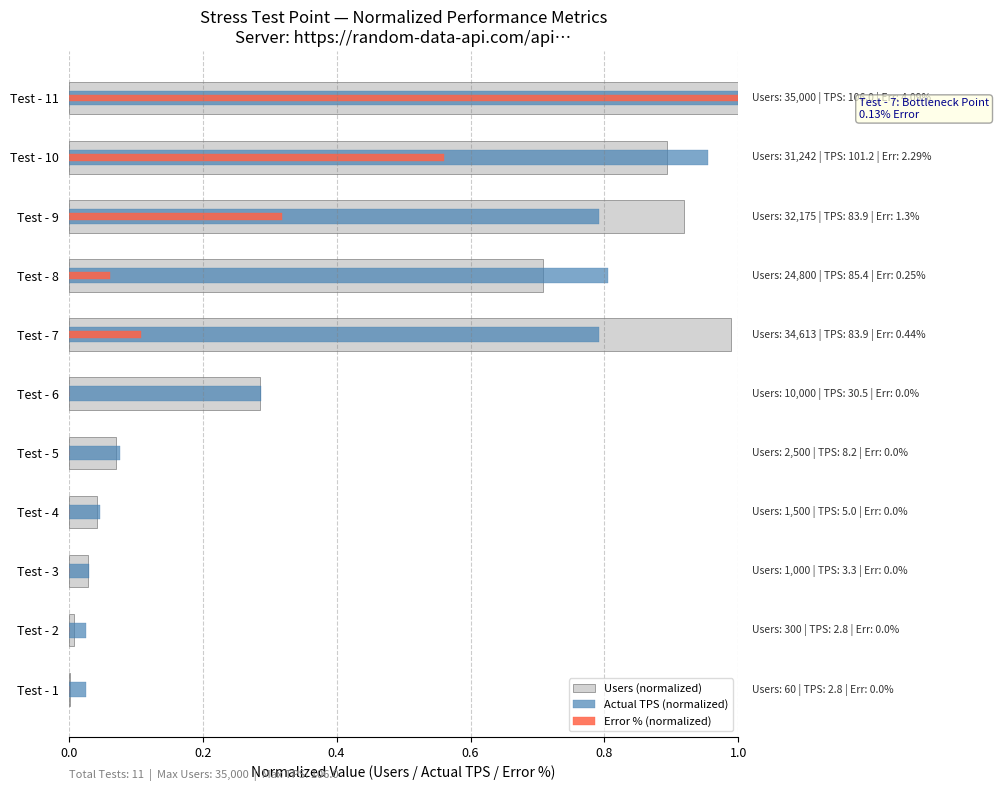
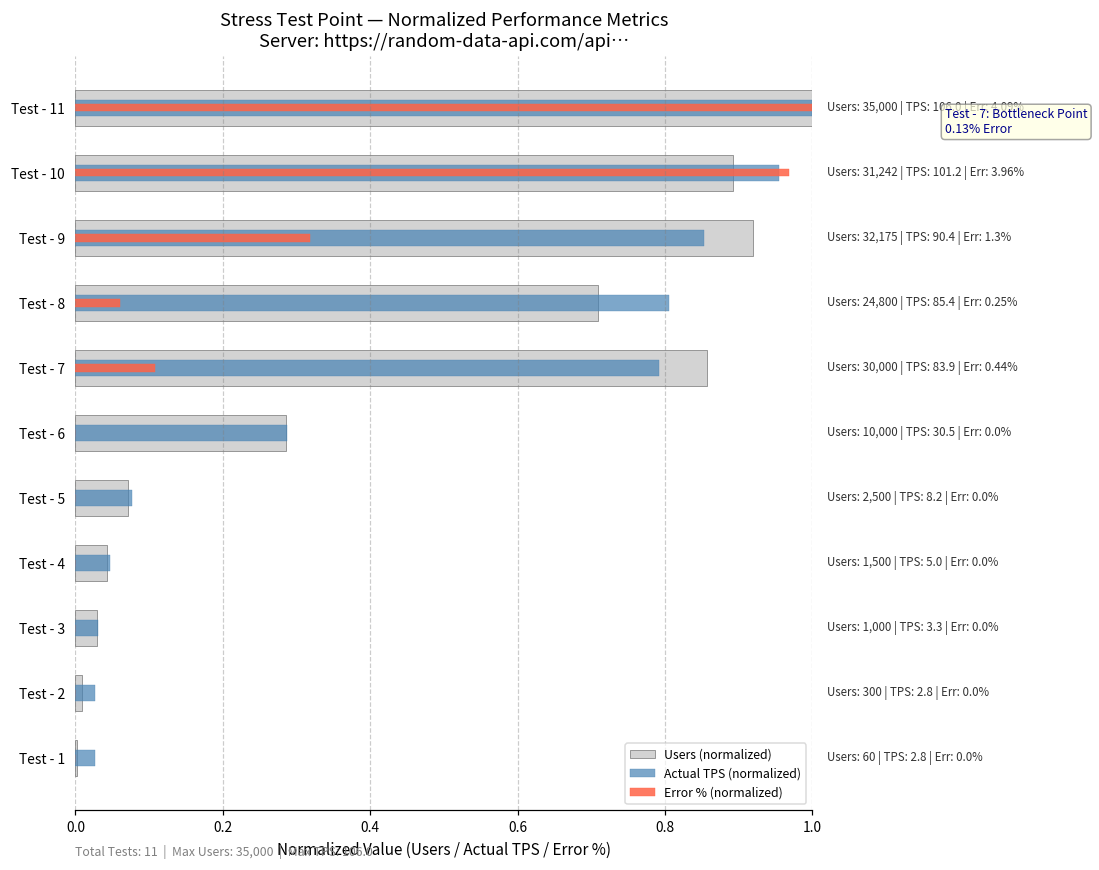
  {
    "Users (normalized)": {
-     "Test - 7": "34,613"
+     "Test - 7": "30,000"
    },
    "Actual TPS (normalized)": {
-     "Test - 9": "83.9"
+     "Test - 9": "90.4"
    },
    "Error % (normalized)": {
-     "Test - 10": "2.29%"
+     "Test - 10": "3.96%"
    }
  }
